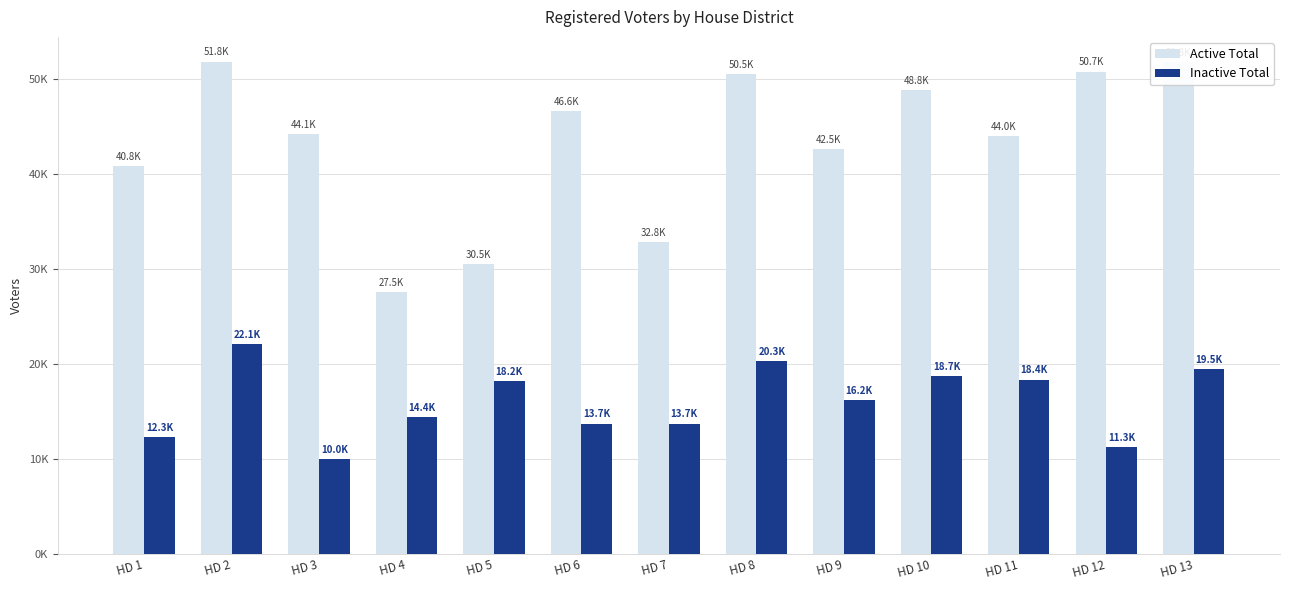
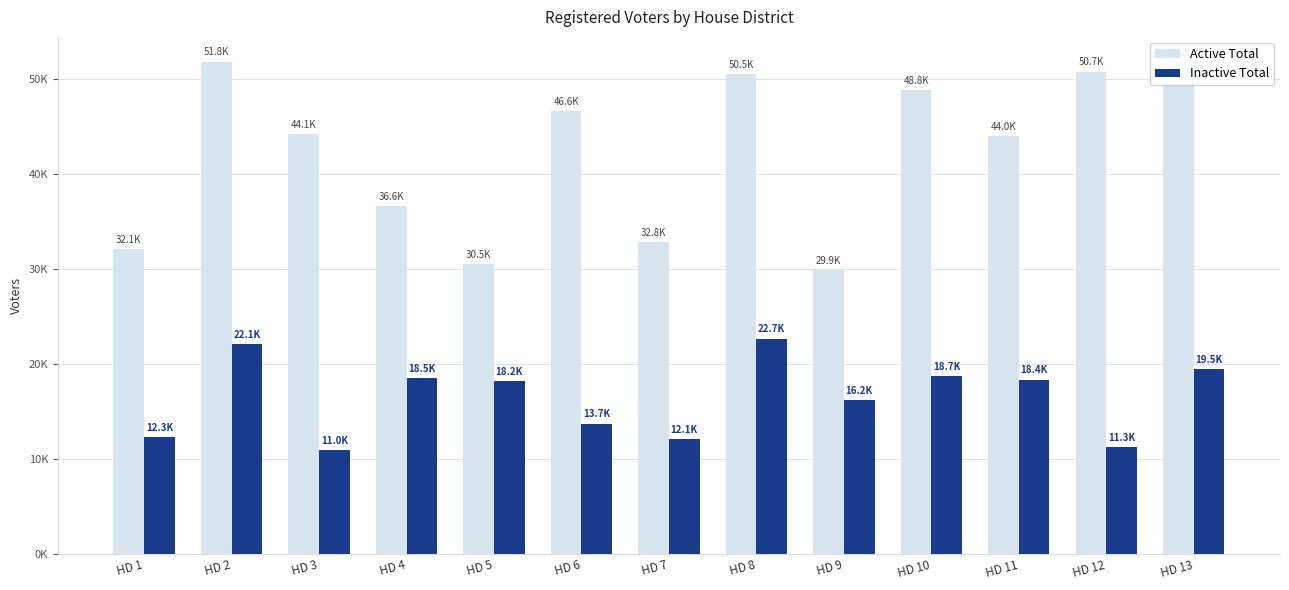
  {
    "Active Total": {
-     "HD 1": "40.8K",
+     "HD 1": "32.1K",
      "HD 2": "51.8K",
      "HD 3": "44.1K",
-     "HD 4": "27.5K",
+     "HD 4": "36.6K",
      "HD 5": "30.5K",
      "HD 6": "46.6K",
      "HD 7": "32.8K",
      "HD 8": "50.5K",
-     "HD 9": "42.5K",
+     "HD 9": "29.9K",
      "HD 10": "48.8K",
      "HD 11": "44.0K",
      "HD 12": "50.7K"
    },
    "Inactive Total": {
      "HD 1": "12.3K",
      "HD 2": "22.1K",
-     "HD 3": "10.0K",
-     "HD 4": "14.4K",
+     "HD 3": "11.0K",
+     "HD 4": "18.5K",
      "HD 5": "18.2K",
      "HD 6": "13.7K",
-     "HD 7": "13.7K",
-     "HD 8": "20.3K",
+     "HD 7": "12.1K",
+     "HD 8": "22.7K",
      "HD 9": "16.2K",
      "HD 10": "18.7K",
      "HD 11": "18.4K",
      "HD 12": "11.3K",
      "HD 13": "19.5K"
    }
  }
